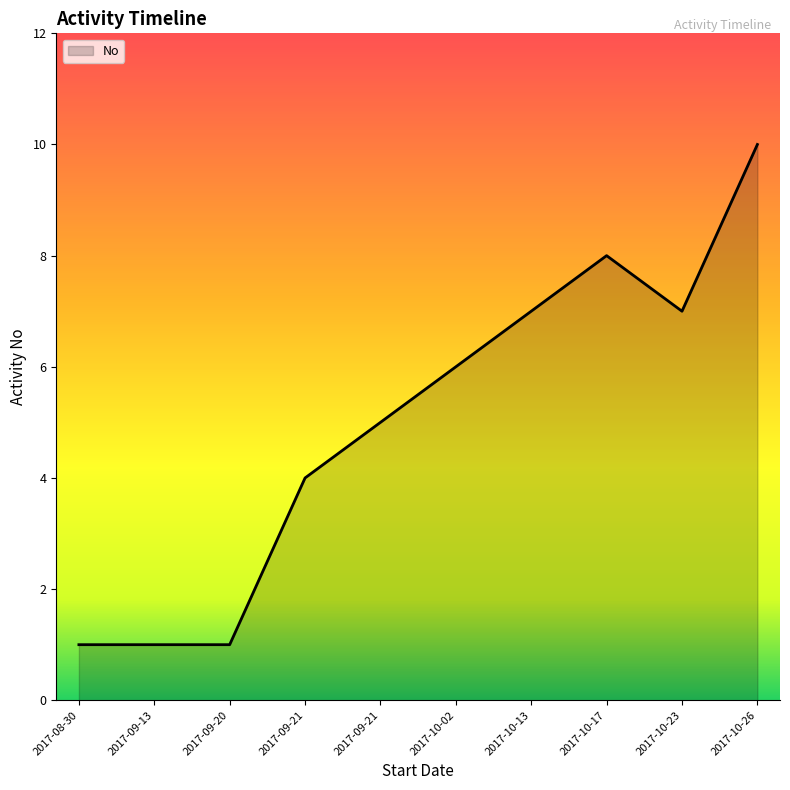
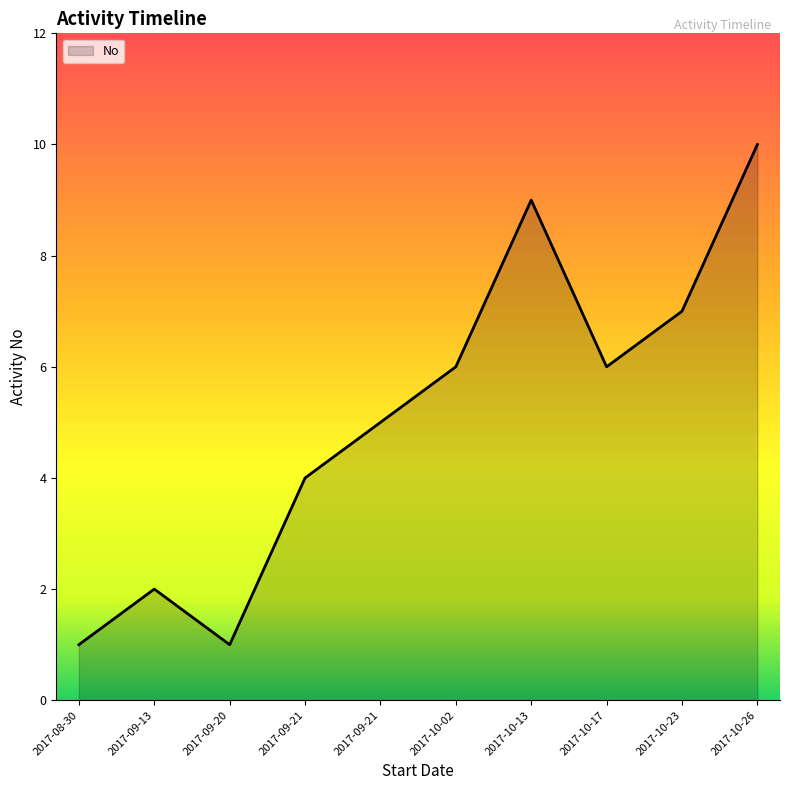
  {
    "2017-08-30": 1,
-   "2017-09-13": 1,
+   "2017-09-13": 2,
    "2017-09-20": 1,
    "2017-10-02": 6,
-   "2017-10-13": 7,
-   "2017-10-17": 8,
+   "2017-10-13": 9,
+   "2017-10-17": 6,
    "2017-10-23": 7,
    "2017-10-26": 10
  }
